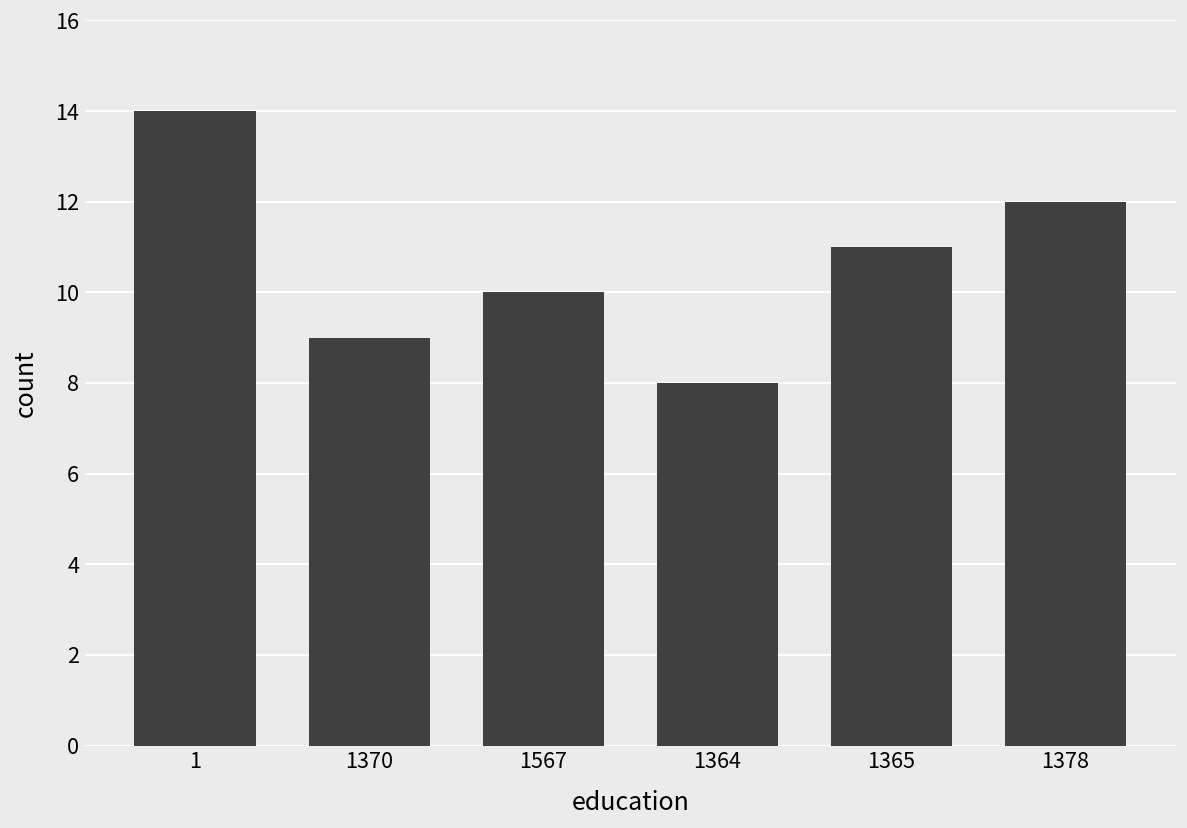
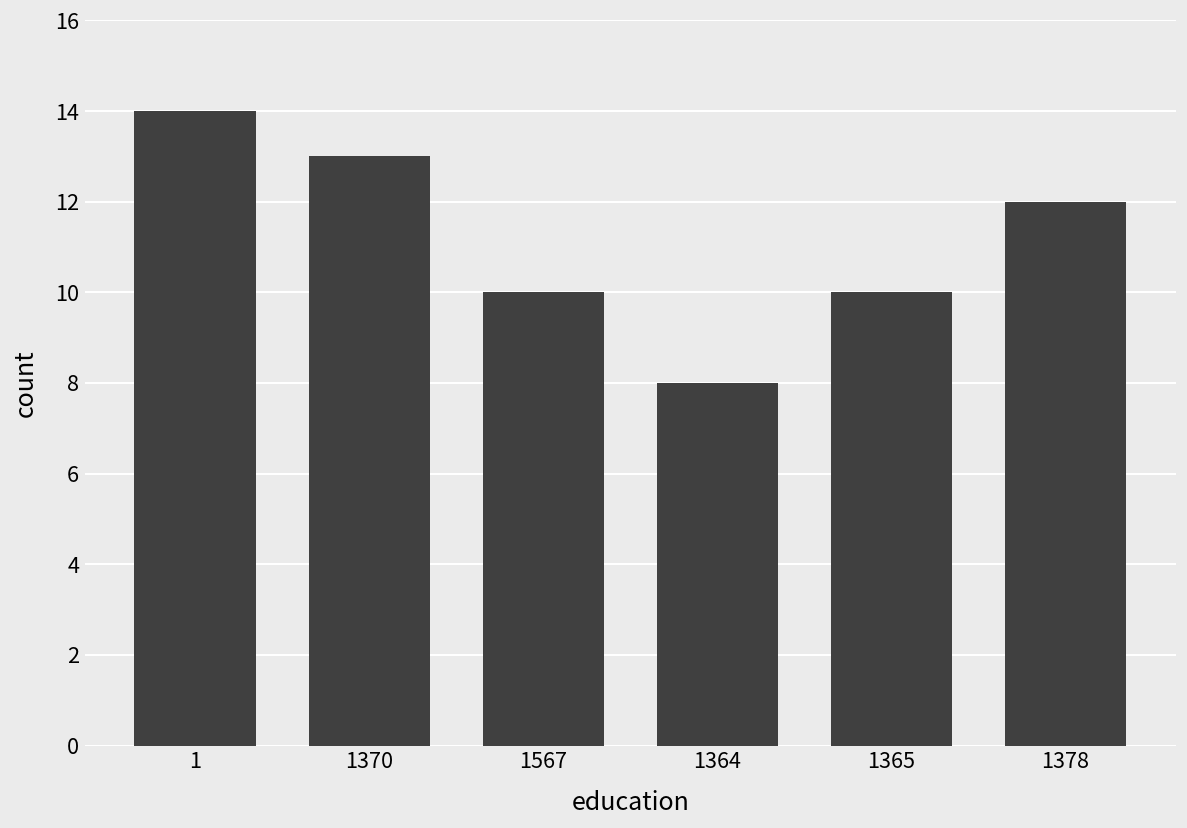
  {
    "1": 14,
-   "1370": 9,
+   "1370": 13,
    "1567": 10,
    "1364": 8,
-   "1365": 11,
+   "1365": 10,
    "1378": 12
  }
